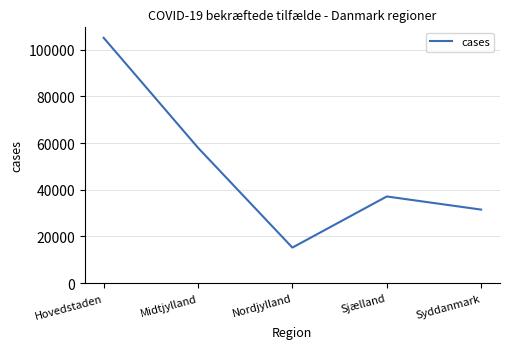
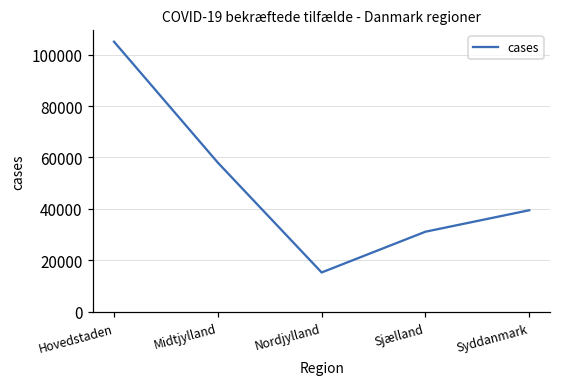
  {
    "Hovedstaden": 105000,
    "Midtjylland": 58000,
    "Nordjylland": 15000,
-   "Sjælland": 37000,
-   "Syddanmark": 31000
+   "Sjælland": 31000,
+   "Syddanmark": 39000
  }
